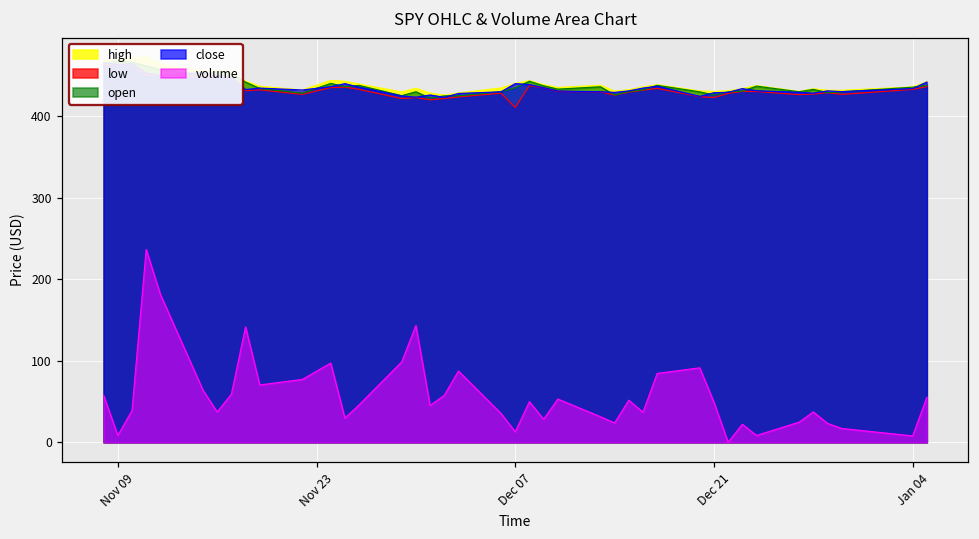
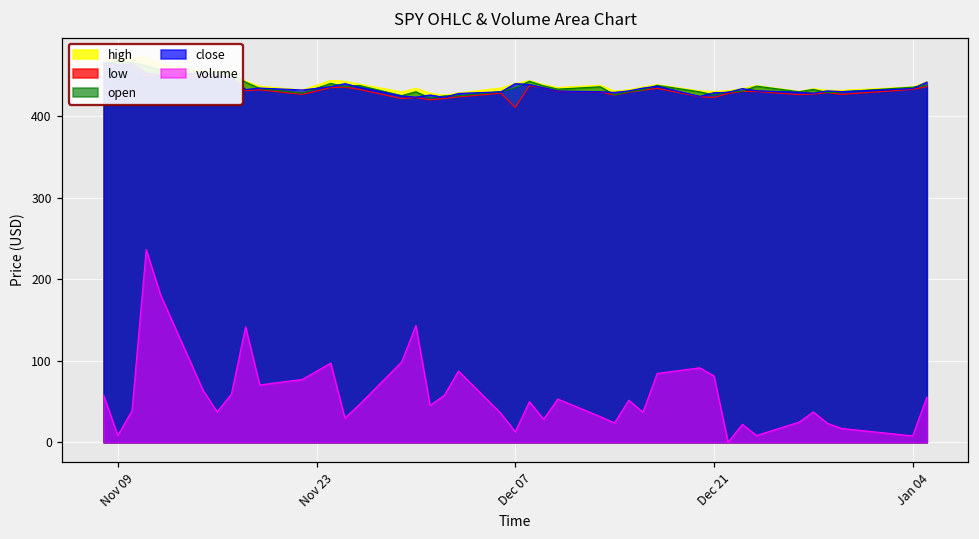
  {
    "low": {
      "Dec 07": 410
    },
    "open": {
      "Dec 07": 440
    },
    "volume": {
      "Nov 09": 10,
      "Dec 07": 10,
-     "Dec 21": 50,
+     "Dec 21": 80,
      "Jan 04": 10
    }
  }
